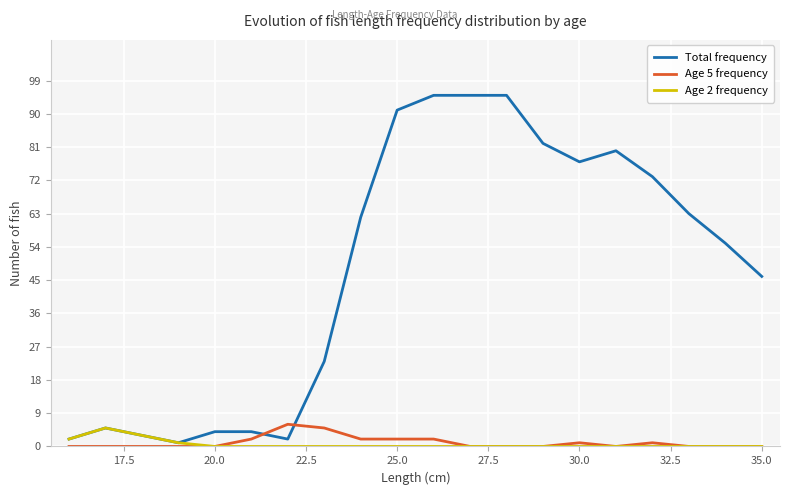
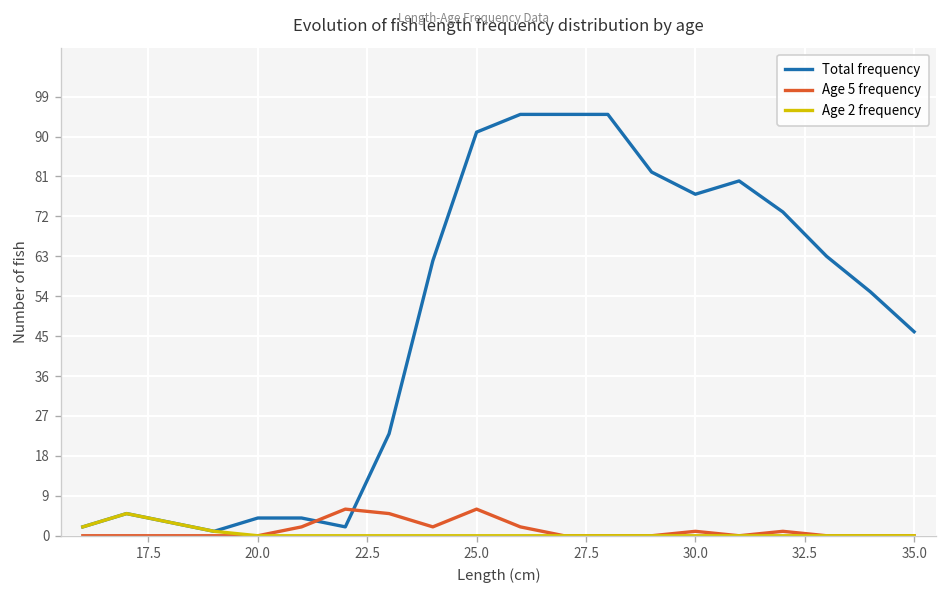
  {
    "Age 5 frequency": {
-     "25.0": 2,
+     "25.0": 6,
      "30.0": 1
    }
  }
